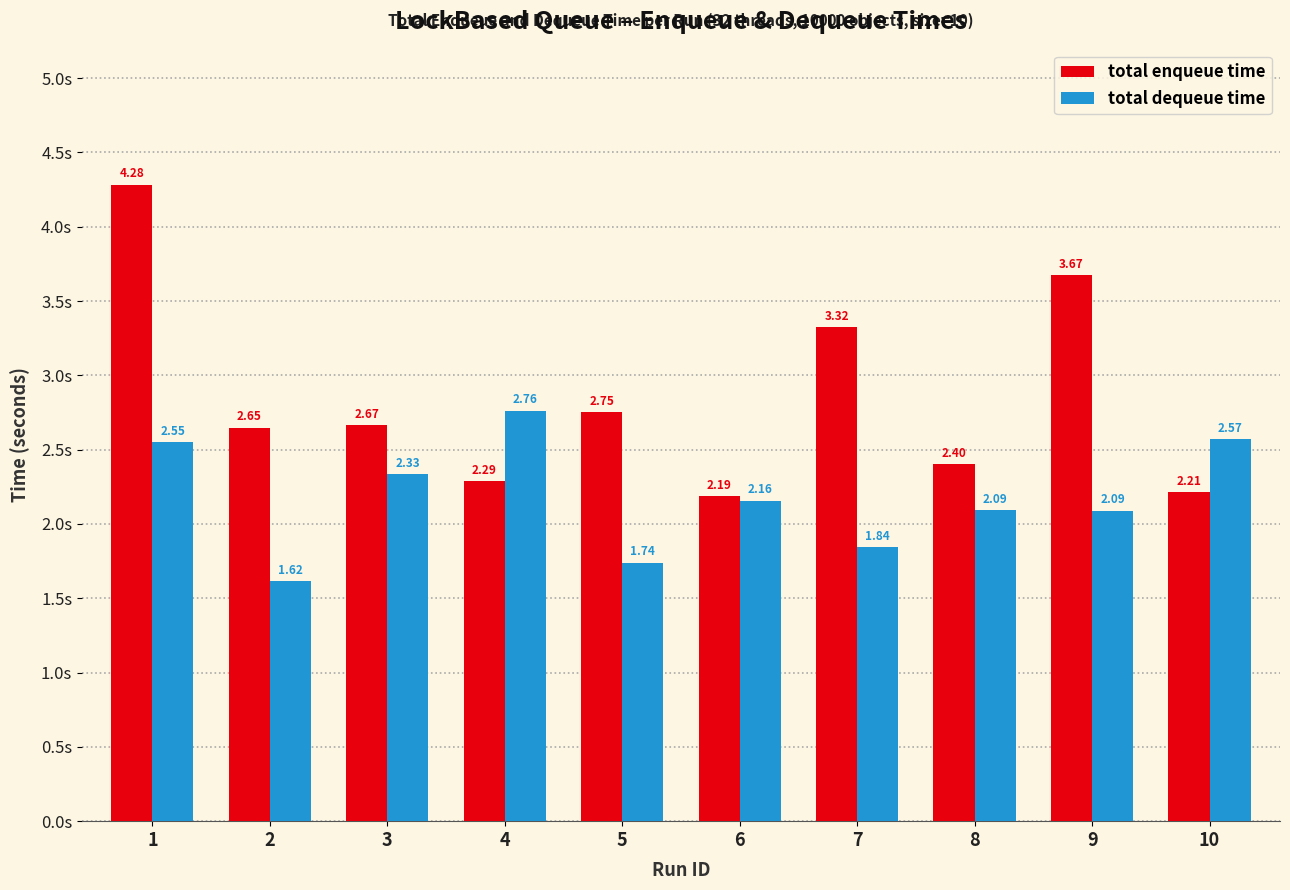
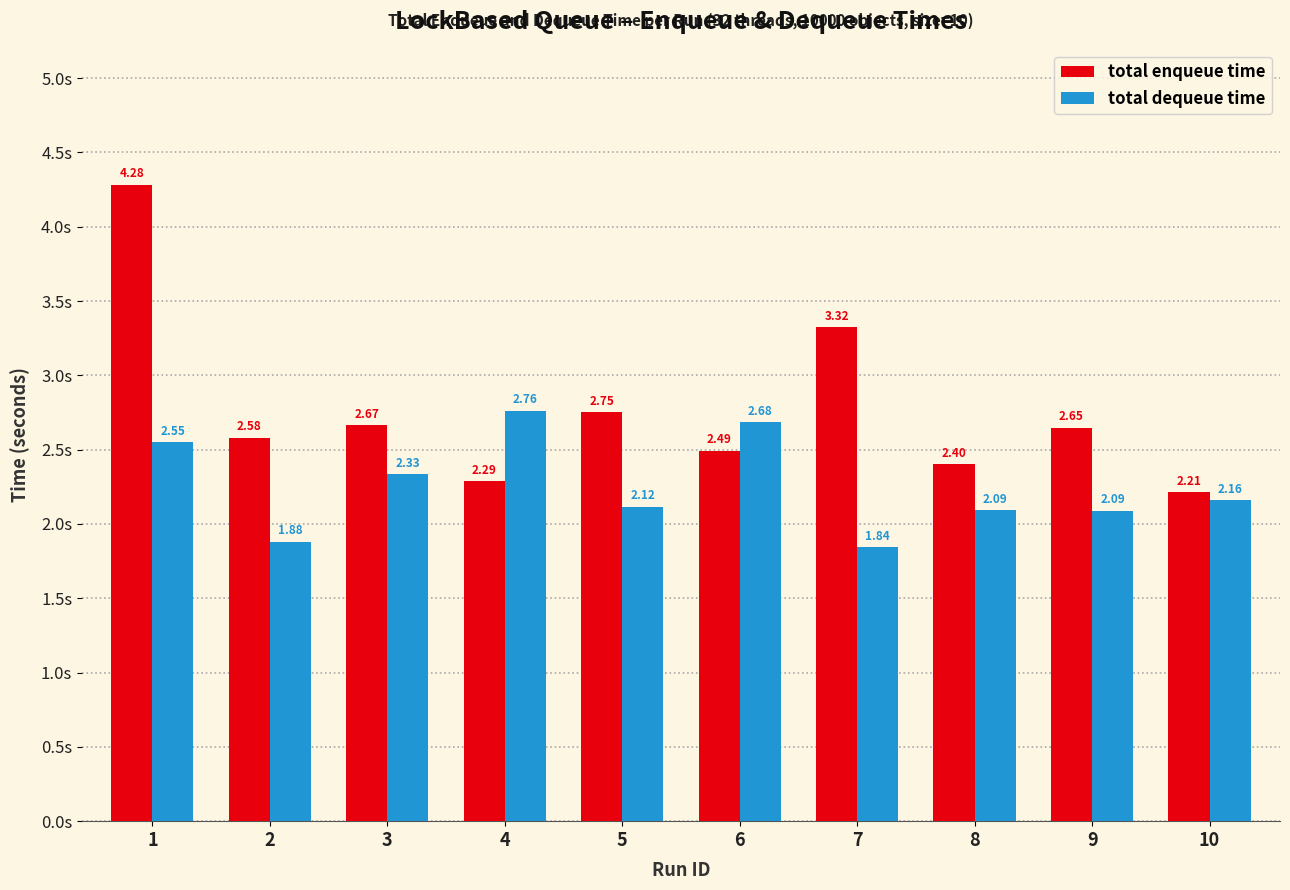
  {
    "total enqueue time": {
      "1": 4.28,
-     "2": 2.65,
+     "2": 2.58,
      "3": 2.67,
      "4": 2.29,
      "5": 2.75,
-     "6": 2.19,
+     "6": 2.49,
      "7": 3.32,
      "8": 2.40,
-     "9": 3.67,
+     "9": 2.65,
      "10": 2.21
    },
    "total dequeue time": {
      "1": 2.55,
-     "2": 1.62,
+     "2": 1.88,
      "3": 2.33,
      "4": 2.76,
-     "5": 1.74,
-     "6": 2.16,
+     "5": 2.12,
+     "6": 2.68,
      "7": 1.84,
      "8": 2.09,
      "9": 2.09,
-     "10": 2.57
+     "10": 2.16
    }
  }
